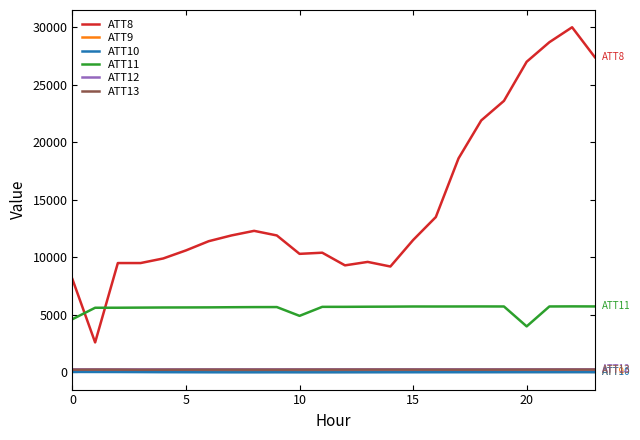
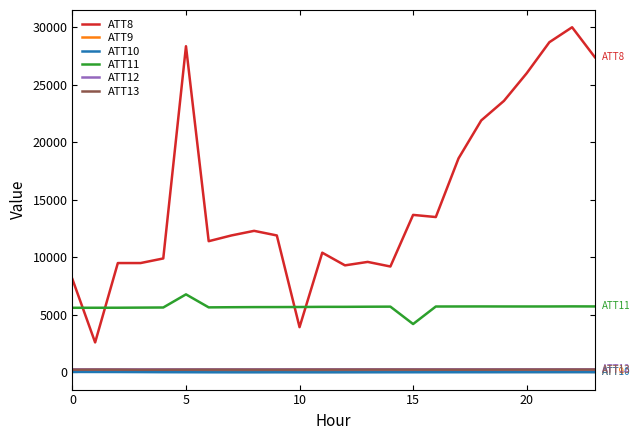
  {
    "ATT8": {
      "0": 8100,
-     "5": 10600,
-     "10": 10300,
-     "15": 11500,
-     "20": 27000
+     "5": 28400,
+     "10": 3900,
+     "15": 13700,
+     "20": 26000
    },
    "ATT11": {
-     "0": 4600,
-     "5": 5600,
-     "10": 4900,
-     "15": 5700,
-     "20": 4000
+     "0": 5600,
+     "5": 6800,
+     "10": 5700,
+     "15": 4200,
+     "20": 5700
    }
  }
